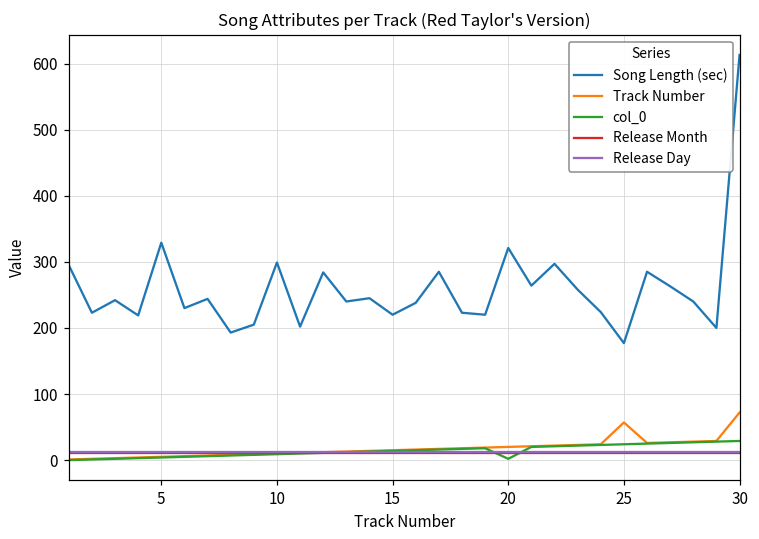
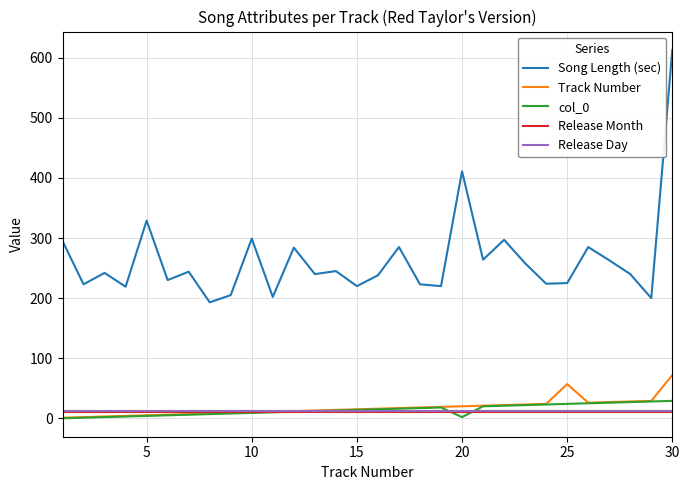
  {
    "Song Length (sec)": {
      "5": 330,
      "10": 300,
      "15": 220,
-     "20": 320,
-     "25": 180,
+     "20": 410,
+     "25": 230,
      "30": 610
    },
    "Track Number": {
      "20": 20,
      "25": 60,
      "30": 70
    },
    "col_0": {
      "20": 0,
      "25": 20,
      "30": 30
    }
  }
